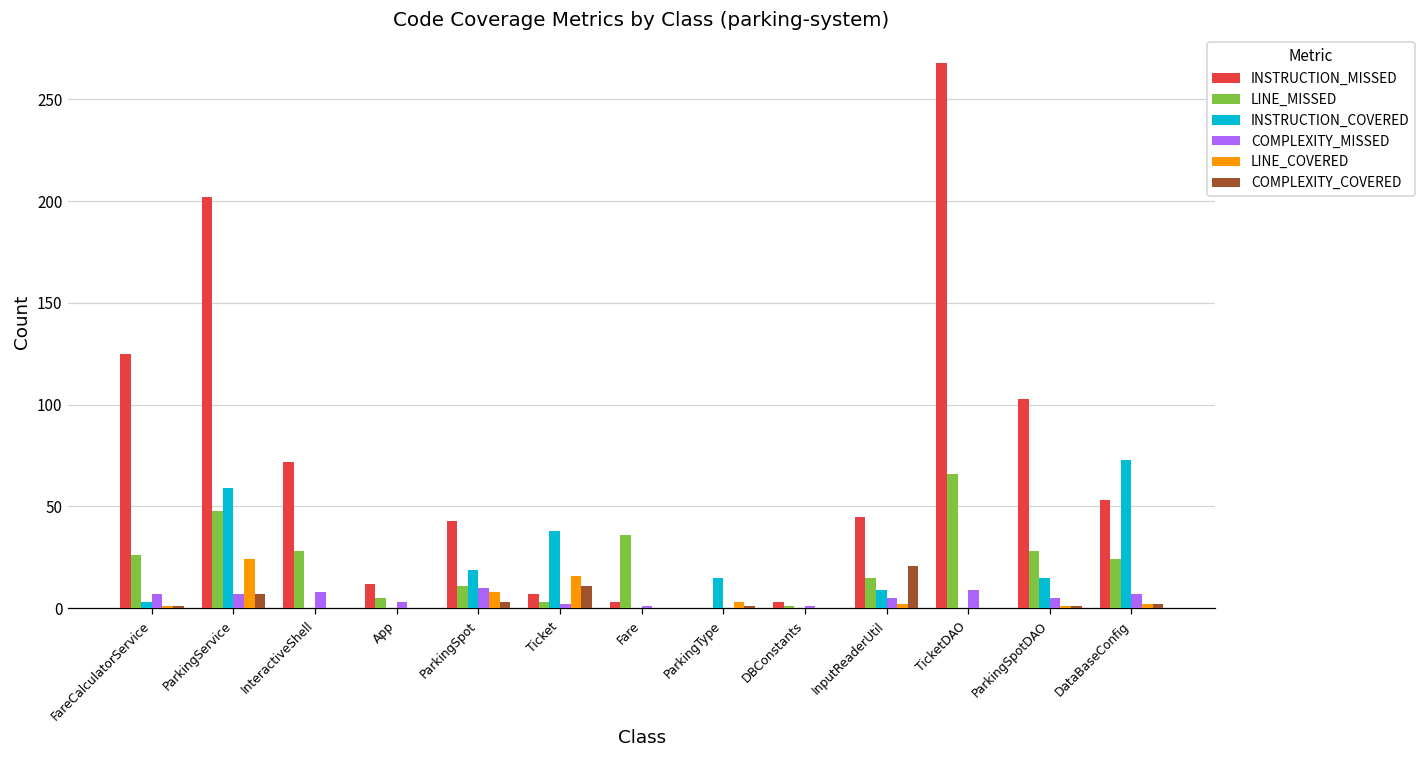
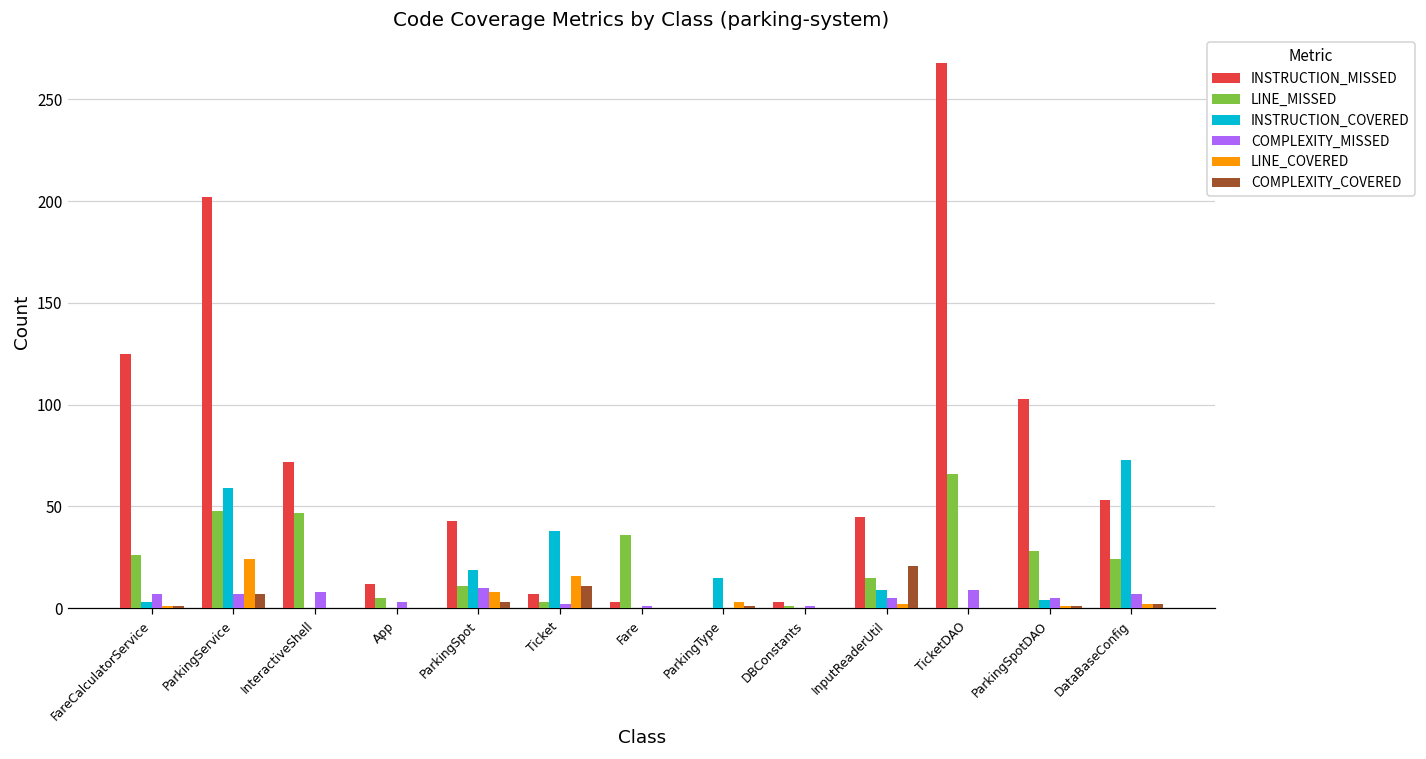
  {
    "INSTRUCTION_MISSED": {
      "FareCalculatorService": 125,
      "ParkingService": 202,
      "InteractiveShell": 72,
      "App": 12,
      "ParkingSpot": 43,
      "Ticket": 7,
      "Fare": 3,
      "ParkingType": 0,
      "DBConstants": 3,
      "InputReaderUtil": 45,
      "TicketDAO": 268,
      "ParkingSpotDAO": 103,
      "DataBaseConfig": 53
    },
    "LINE_MISSED": {
      "FareCalculatorService": 26,
      "ParkingService": 48,
-     "InteractiveShell": 28,
+     "InteractiveShell": 47,
      "App": 5,
      "ParkingSpot": 11,
      "Ticket": 3,
      "Fare": 36,
      "ParkingType": 0,
      "InputReaderUtil": 15,
      "TicketDAO": 66,
      "ParkingSpotDAO": 28,
      "DataBaseConfig": 24
    },
    "INSTRUCTION_COVERED": {
      "FareCalculatorService": 3,
      "ParkingService": 59,
      "InteractiveShell": 0,
      "App": 0,
      "ParkingSpot": 19,
      "Ticket": 38,
      "Fare": 0,
      "ParkingType": 15,
      "DBConstants": 0,
      "InputReaderUtil": 9,
      "TicketDAO": 0,
-     "ParkingSpotDAO": 15,
+     "ParkingSpotDAO": 4,
      "DataBaseConfig": 73
    },
    "COMPLEXITY_MISSED": {
      "FareCalculatorService": 7,
      "ParkingService": 7,
      "InteractiveShell": 8,
      "App": 3,
      "ParkingSpot": 10,
      "Ticket": 2,
      "ParkingType": 0,
      "InputReaderUtil": 5,
      "TicketDAO": 9,
      "ParkingSpotDAO": 5,
      "DataBaseConfig": 7
    },
    "LINE_COVERED": {
      "ParkingService": 24,
      "InteractiveShell": 0,
      "App": 0,
      "ParkingSpot": 8,
      "Ticket": 16,
      "Fare": 0,
      "ParkingType": 3,
      "DBConstants": 0,
      "InputReaderUtil": 2,
      "TicketDAO": 0,
      "DataBaseConfig": 2
    },
    "COMPLEXITY_COVERED": {
      "ParkingService": 7,
      "InteractiveShell": 0,
      "App": 0,
      "ParkingSpot": 3,
      "Ticket": 11,
      "Fare": 0,
      "DBConstants": 0,
      "InputReaderUtil": 21,
      "TicketDAO": 0,
      "DataBaseConfig": 2
    }
  }
